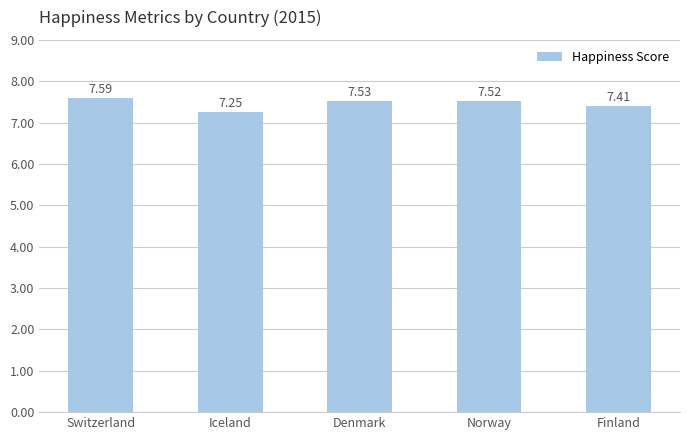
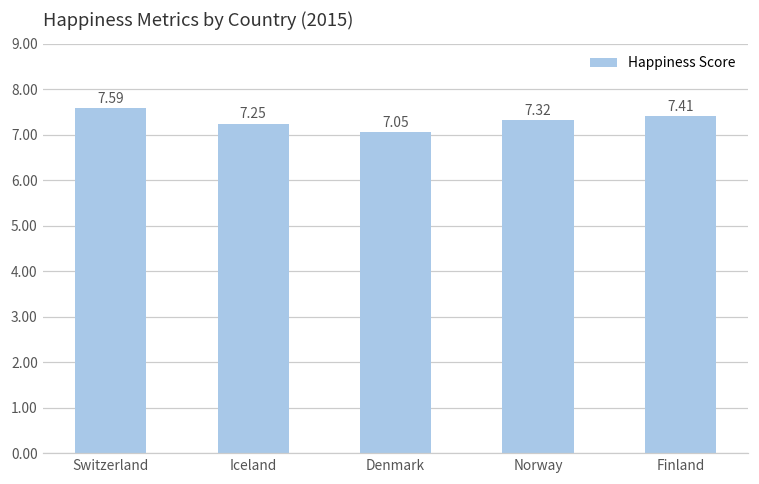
  {
    "Switzerland": 7.59,
    "Iceland": 7.25,
-   "Denmark": 7.53,
-   "Norway": 7.52,
+   "Denmark": 7.05,
+   "Norway": 7.32,
    "Finland": 7.41
  }
